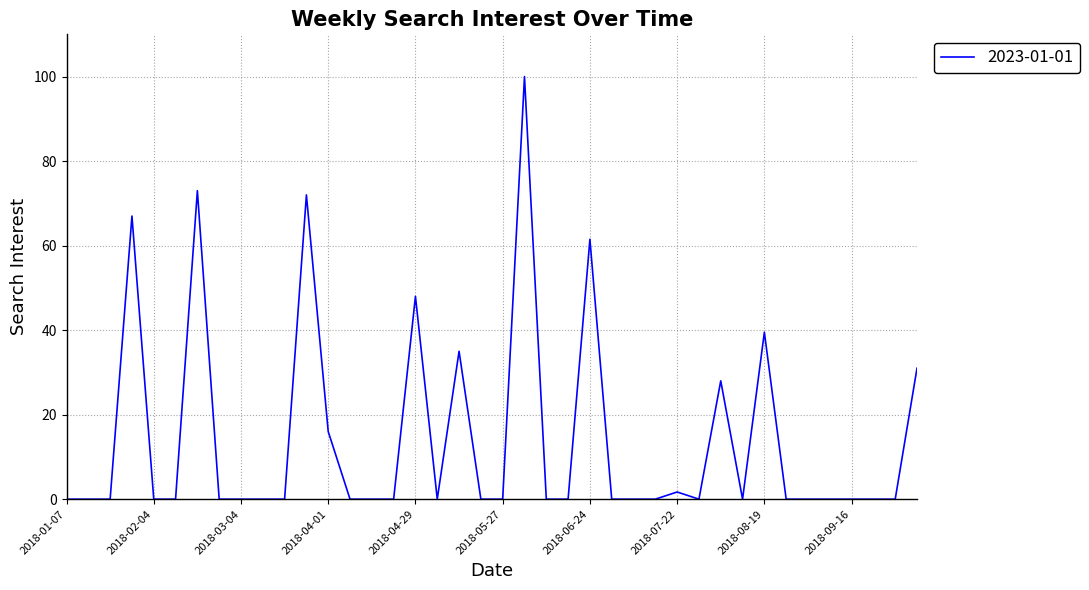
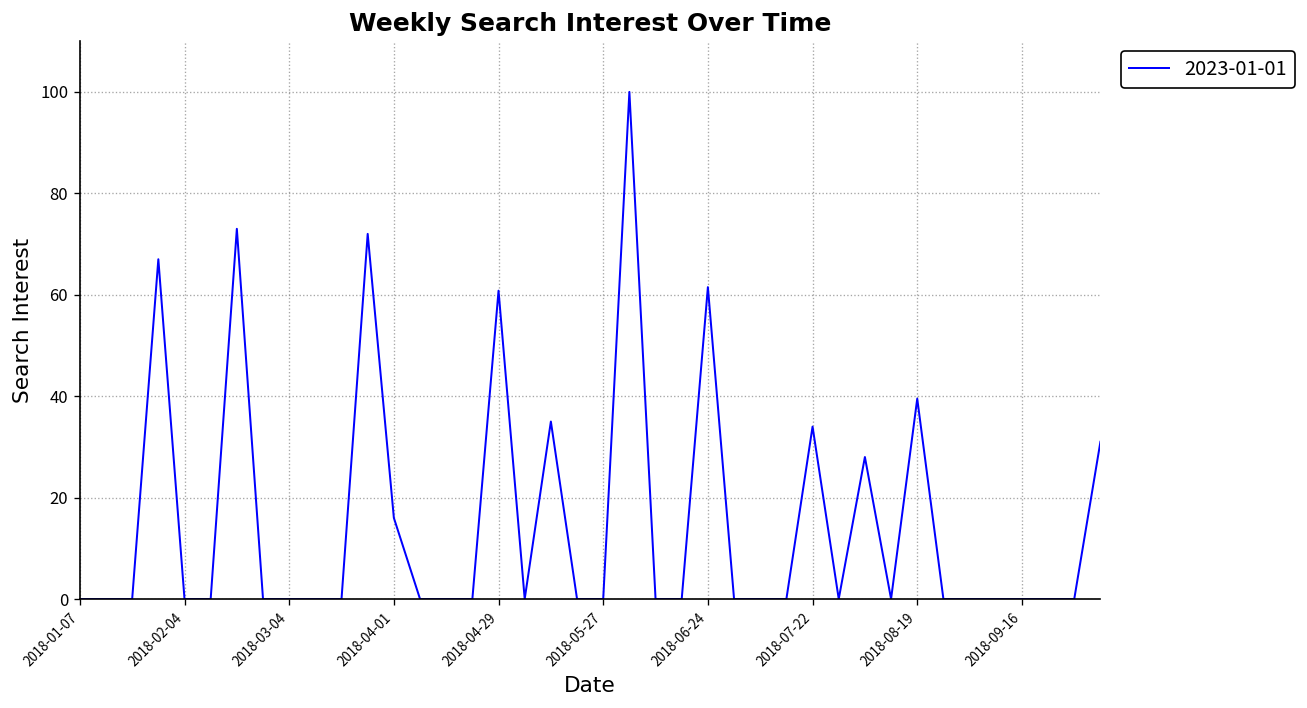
  {
    "2018-01-07": 0,
    "2018-02-04": 0,
    "2018-03-04": 0,
    "2018-04-01": 16,
-   "2018-04-29": 48,
+   "2018-04-29": 61,
    "2018-05-27": 0,
    "2018-06-24": 62,
-   "2018-07-22": 2,
+   "2018-07-22": 34,
    "2018-08-19": 40,
    "2018-09-16": 0
  }
